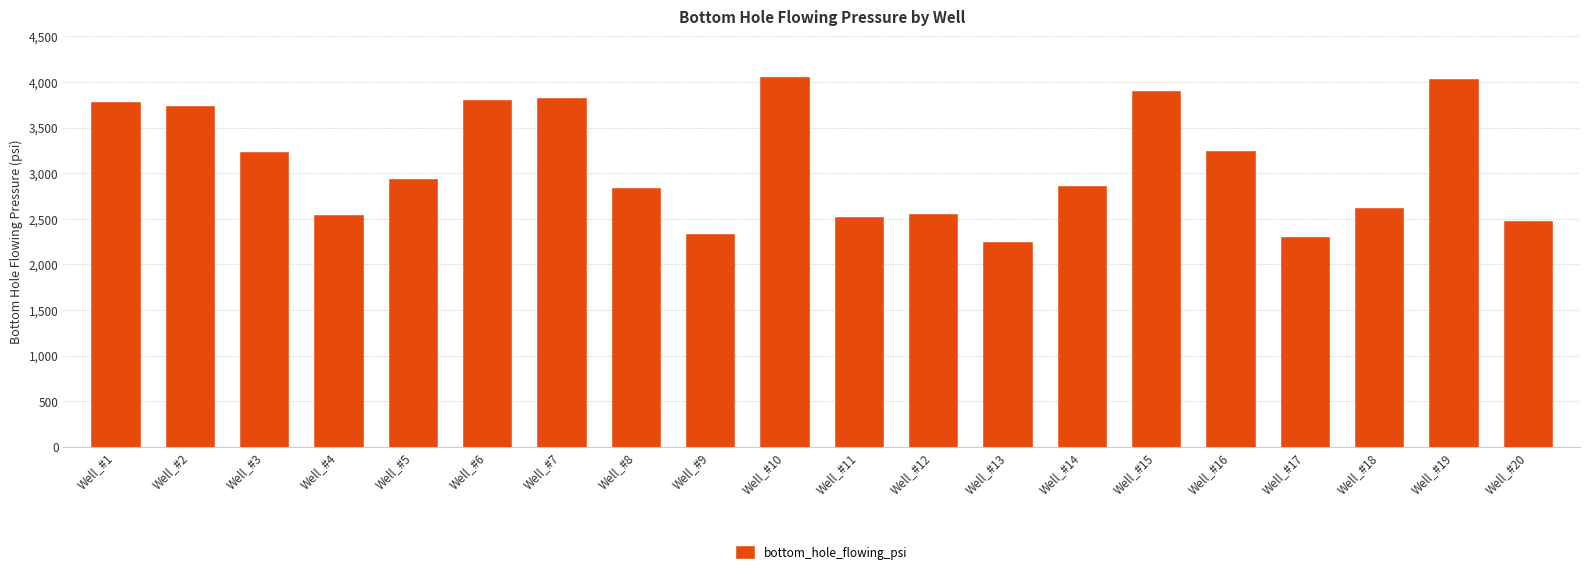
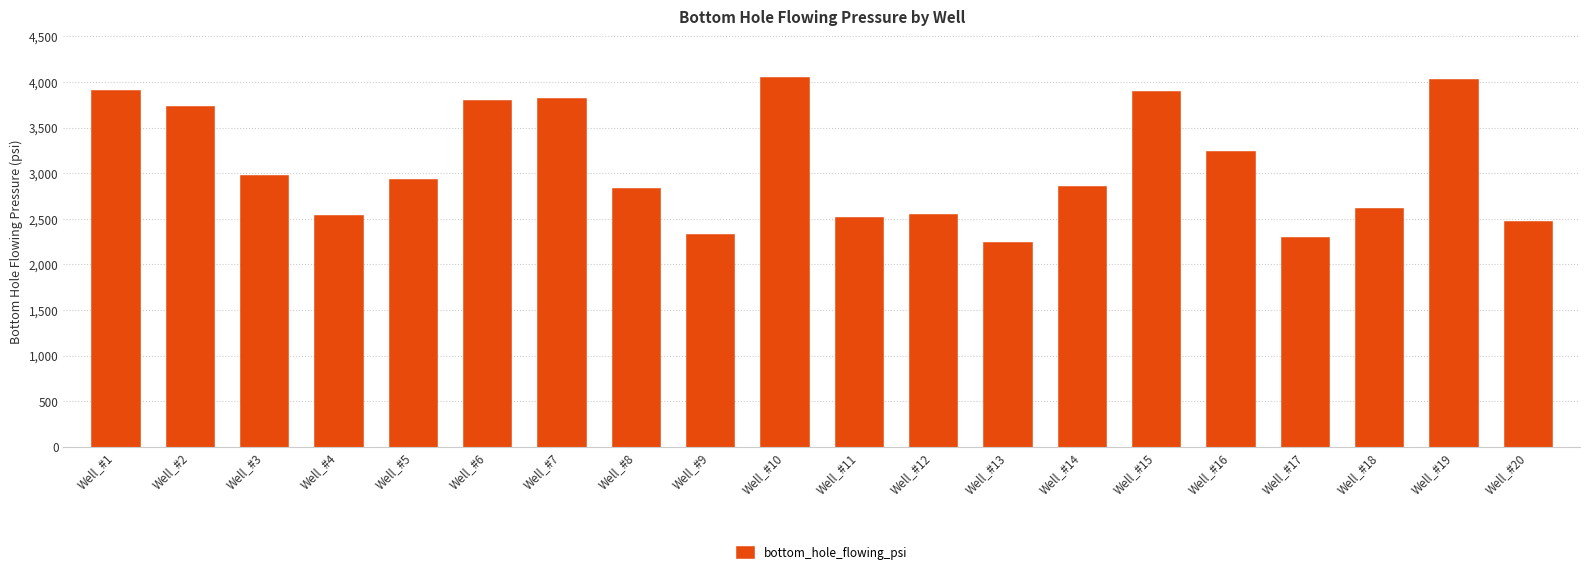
  {
-   "Well_#1": "3,800",
+   "Well_#1": "3,900",
    "Well_#2": "3,700",
-   "Well_#3": "3,200",
+   "Well_#3": "3,000",
    "Well_#4": "2,500",
    "Well_#5": "2,900",
    "Well_#6": "3,800",
    "Well_#7": "3,800",
    "Well_#8": "2,800",
    "Well_#9": "2,300",
    "Well_#10": "4,100",
    "Well_#11": "2,500",
    "Well_#12": "2,600",
    "Well_#13": "2,200",
    "Well_#14": "2,900",
    "Well_#15": "3,900",
    "Well_#16": "3,200",
    "Well_#17": "2,300",
    "Well_#18": "2,600",
    "Well_#19": "4,000",
    "Well_#20": "2,500"
  }
